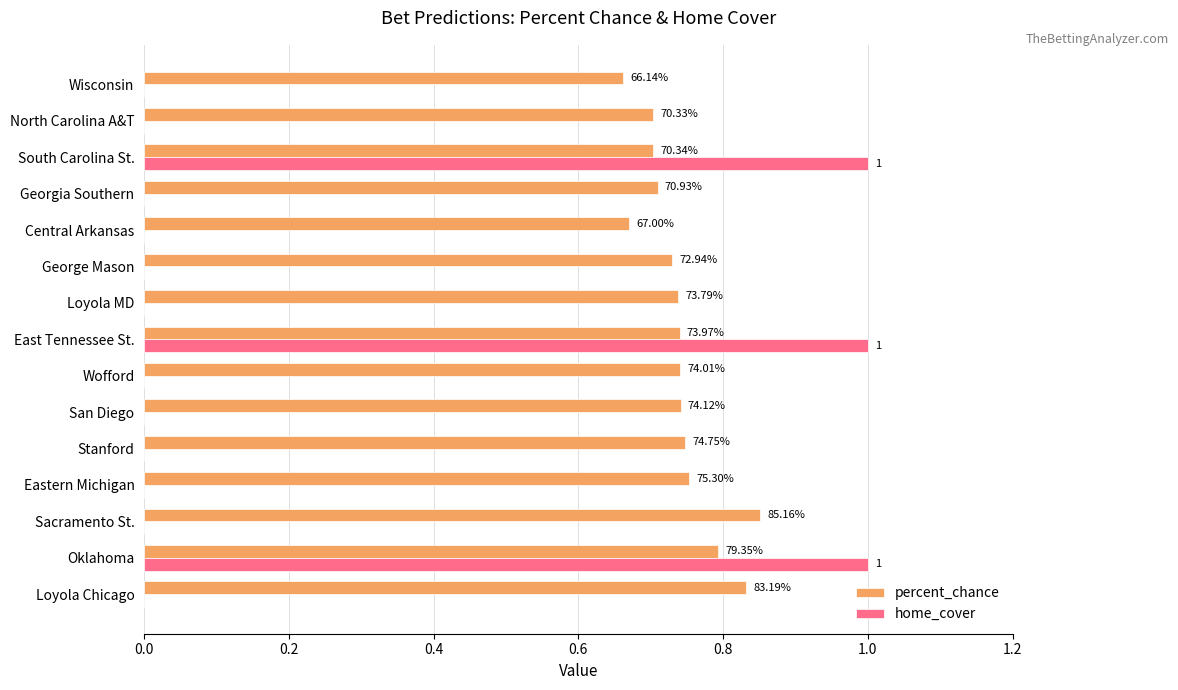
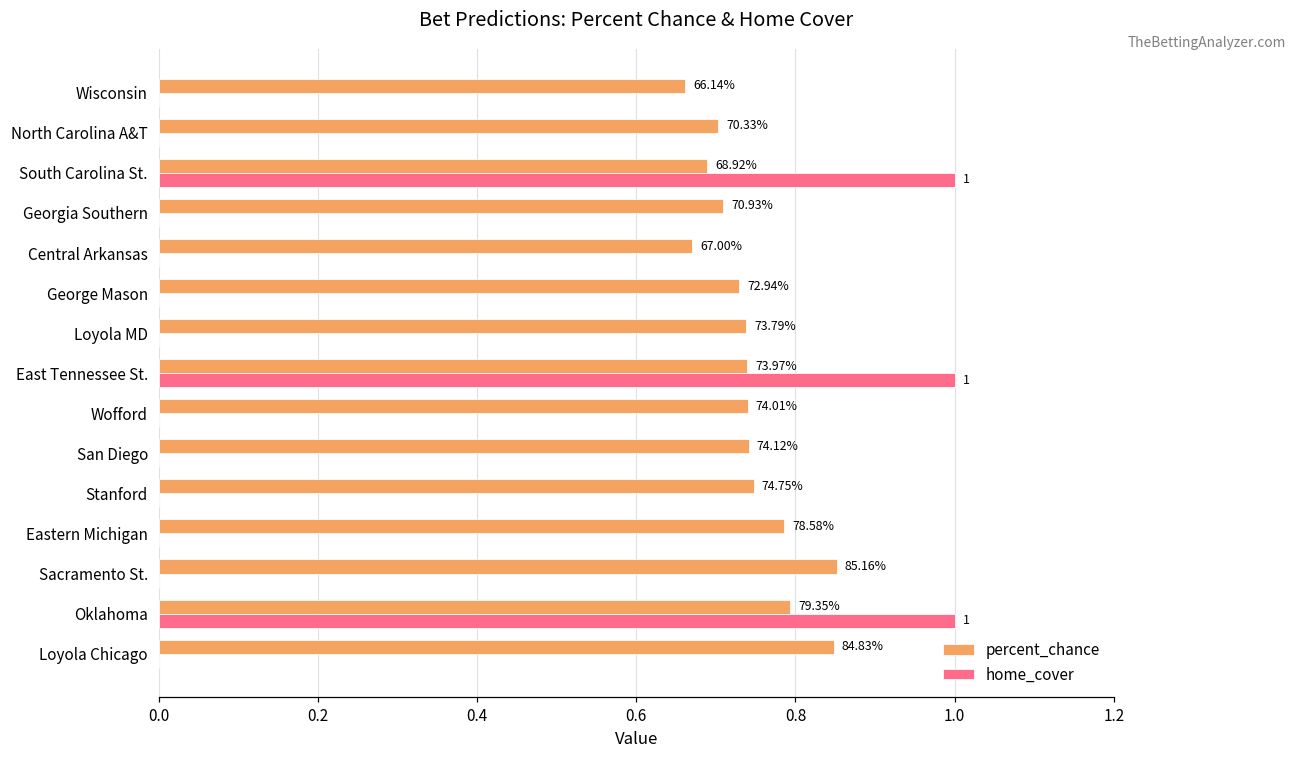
  {
    "percent_chance": {
      "Wisconsin": "66.14%",
      "North Carolina A&T": "70.33%",
-     "South Carolina St.": "70.34%",
+     "South Carolina St.": "68.92%",
      "Georgia Southern": "70.93%",
      "Central Arkansas": "67.00%",
      "George Mason": "72.94%",
      "Loyola MD": "73.79%",
      "East Tennessee St.": "73.97%",
      "Wofford": "74.01%",
      "San Diego": "74.12%",
      "Stanford": "74.75%",
-     "Eastern Michigan": "75.30%",
+     "Eastern Michigan": "78.58%",
      "Sacramento St.": "85.16%",
      "Oklahoma": "79.35%",
-     "Loyola Chicago": "83.19%"
+     "Loyola Chicago": "84.83%"
    },
    "home_cover": {
      "South Carolina St.": "1",
      "East Tennessee St.": "1",
      "Oklahoma": "1"
    }
  }
